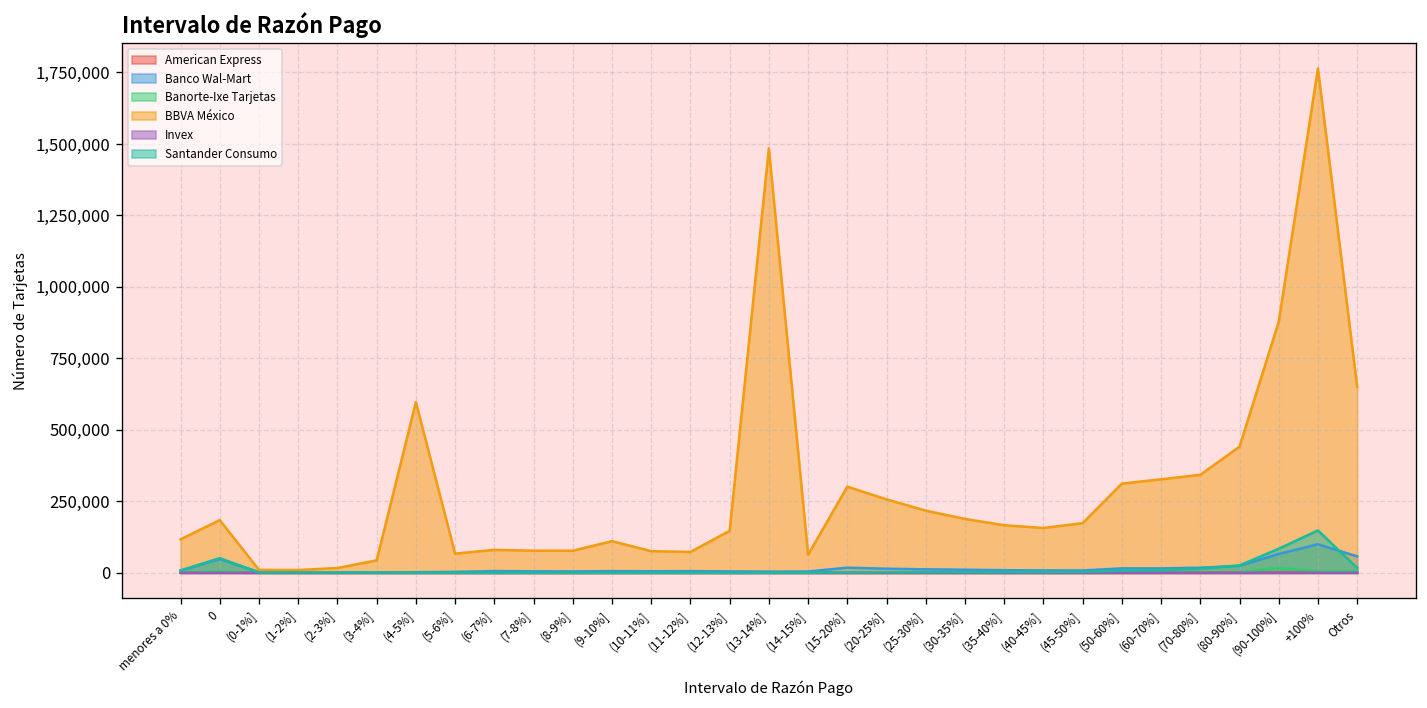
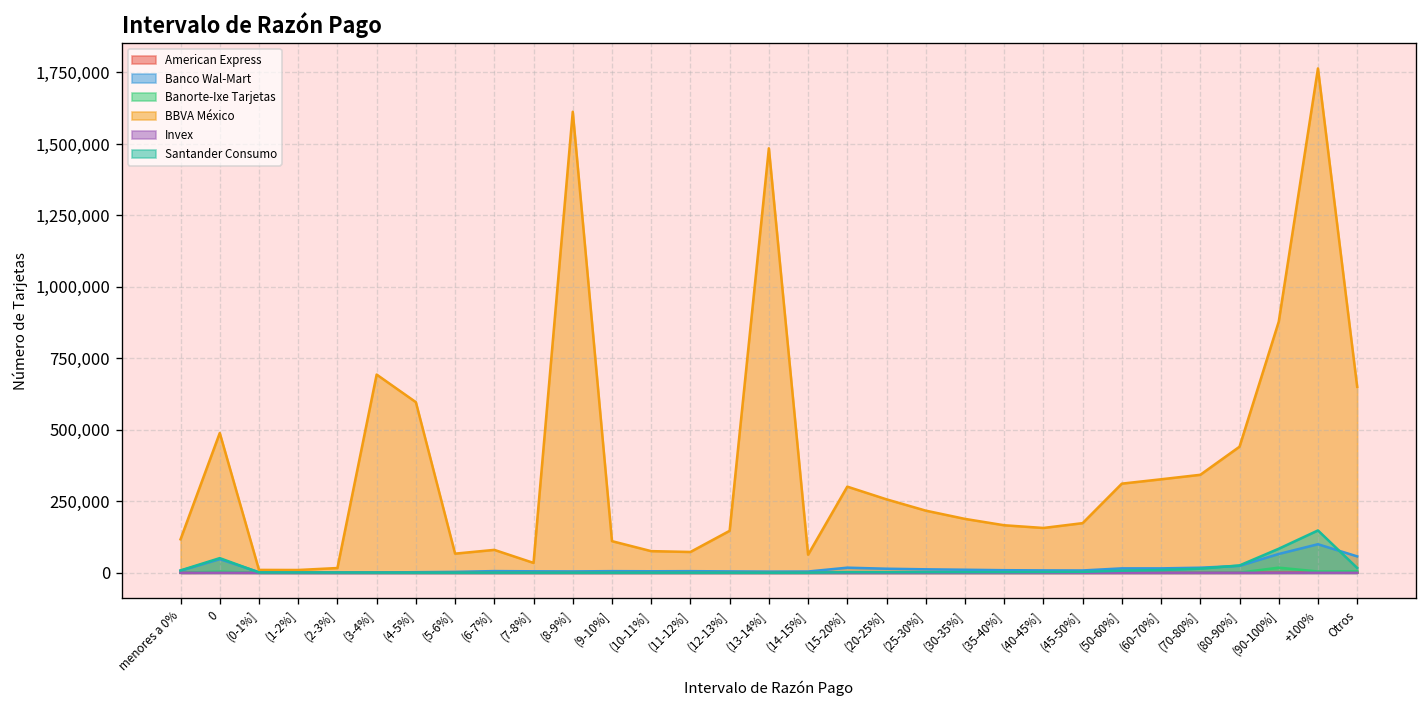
  {
    "Invex": {
      "(90-100%]": "0"
    },
    "BBVA México": {
      "menores a 0%": "120,000",
-     "0": "180,000",
+     "0": "490,000",
      "(2-3%]": "20,000",
-     "(3-4%]": "40,000",
+     "(3-4%]": "690,000",
      "(4-5%]": "600,000",
      "(5-6%]": "70,000",
      "(6-7%]": "80,000",
-     "(7-8%]": "80,000",
-     "(8-9%]": "80,000",
+     "(7-8%]": "30,000",
+     "(8-9%]": "1,610,000",
      "(9-10%]": "110,000",
      "(10-11%]": "80,000",
      "(11-12%]": "70,000",
      "(12-13%]": "150,000",
      "(13-14%]": "1,480,000",
      "(14-15%]": "60,000",
      "(15-20%]": "300,000",
      "(20-25%]": "260,000",
      "(25-30%]": "220,000",
      "(30-35%]": "190,000",
      "(35-40%]": "170,000",
      "(40-45%]": "160,000",
      "(45-50%]": "170,000",
      "(50-60%]": "310,000",
      "(60-70%]": "330,000",
      "(70-80%]": "340,000",
      "(80-90%]": "440,000",
      "(90-100%]": "880,000",
      "+100%": "1,760,000",
      "Otros": "650,000"
    }
  }
